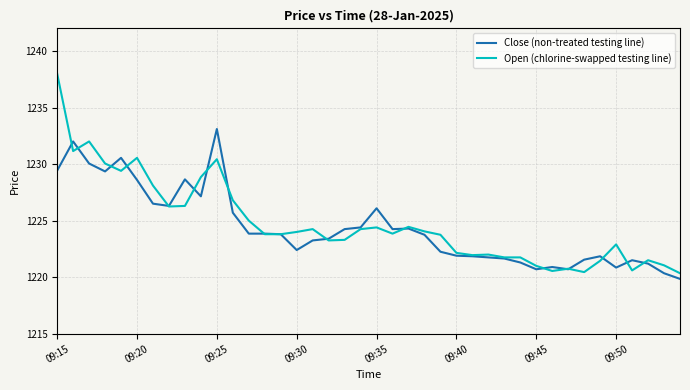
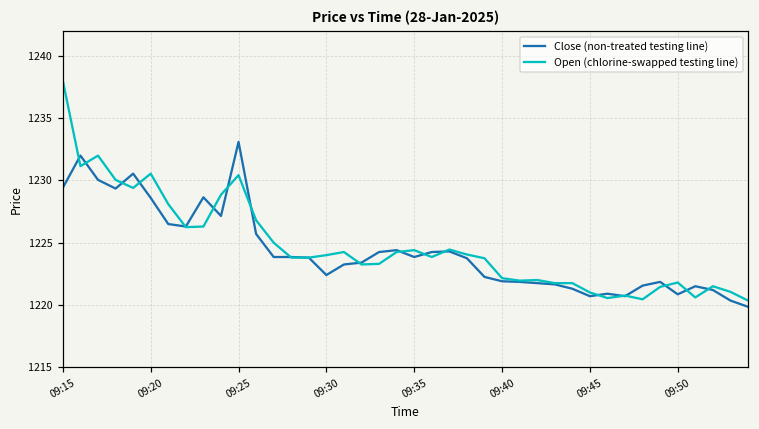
  {
    "Close (non-treated testing line)": {
      "09:15": 1229.4,
      "09:20": 1228.6,
      "09:25": 1233.1,
      "09:30": 1222.4,
-     "09:35": 1226.1,
+     "09:35": 1223.9,
      "09:40": 1221.9,
      "09:45": 1220.7,
      "09:50": 1220.9
    },
    "Open (chlorine-swapped testing line)": {
      "09:15": 1238.0,
      "09:20": 1230.6,
      "09:25": 1230.4,
      "09:30": 1224.0,
      "09:35": 1224.4,
      "09:40": 1222.2,
      "09:45": 1221.0,
-     "09:50": 1222.9
+     "09:50": 1221.8
    }
  }
